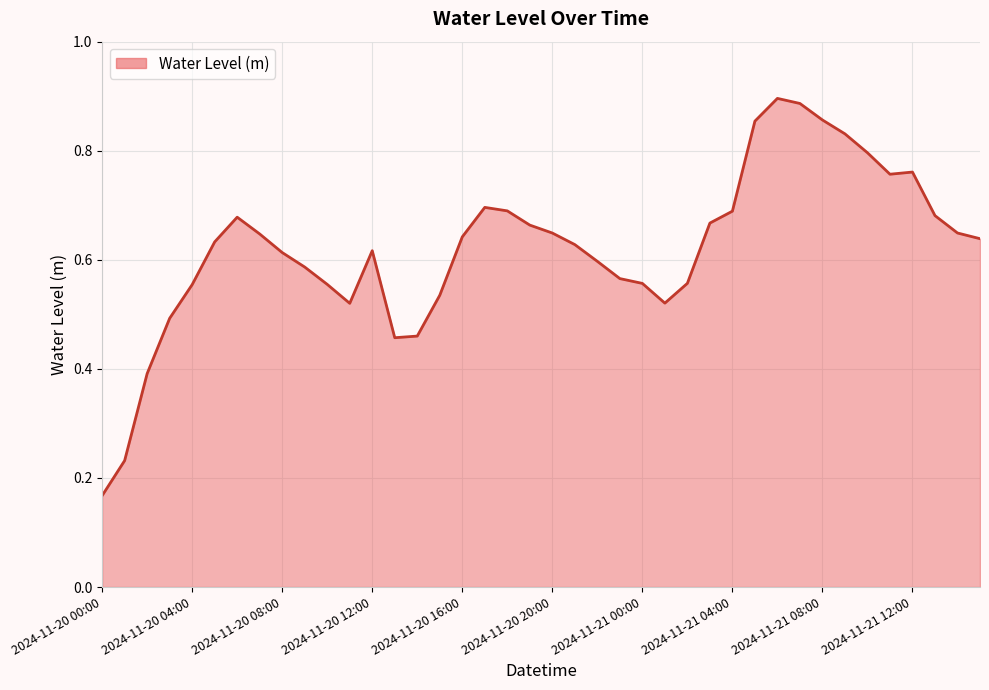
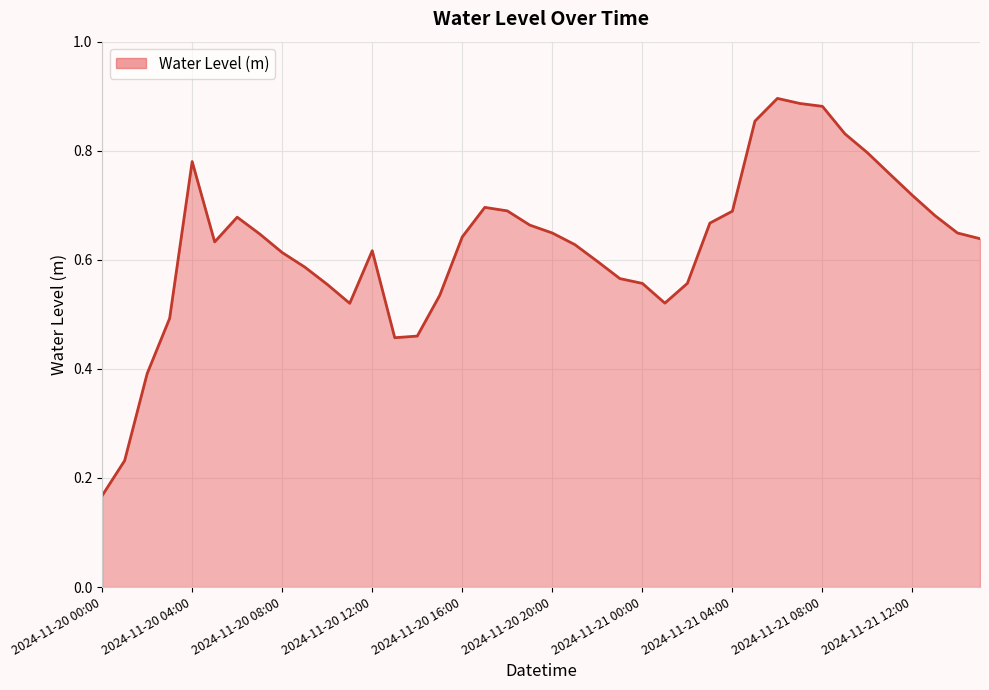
  {
    "2024-11-20 00:00": 0.17,
-   "2024-11-20 04:00": 0.55,
+   "2024-11-20 04:00": 0.78,
    "2024-11-20 08:00": 0.61,
    "2024-11-20 12:00": 0.62,
    "2024-11-20 16:00": 0.64,
    "2024-11-20 20:00": 0.65,
    "2024-11-21 00:00": 0.56,
    "2024-11-21 04:00": 0.69,
-   "2024-11-21 08:00": 0.86,
-   "2024-11-21 12:00": 0.76
+   "2024-11-21 08:00": 0.88,
+   "2024-11-21 12:00": 0.72
  }
